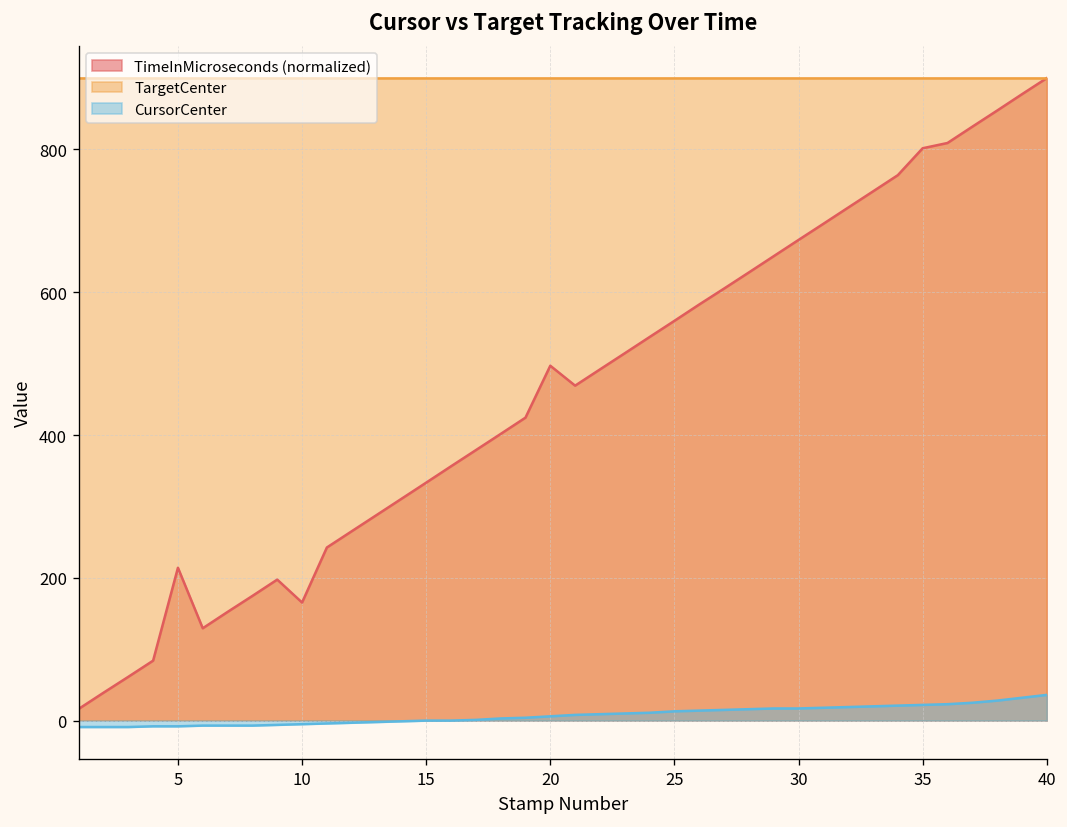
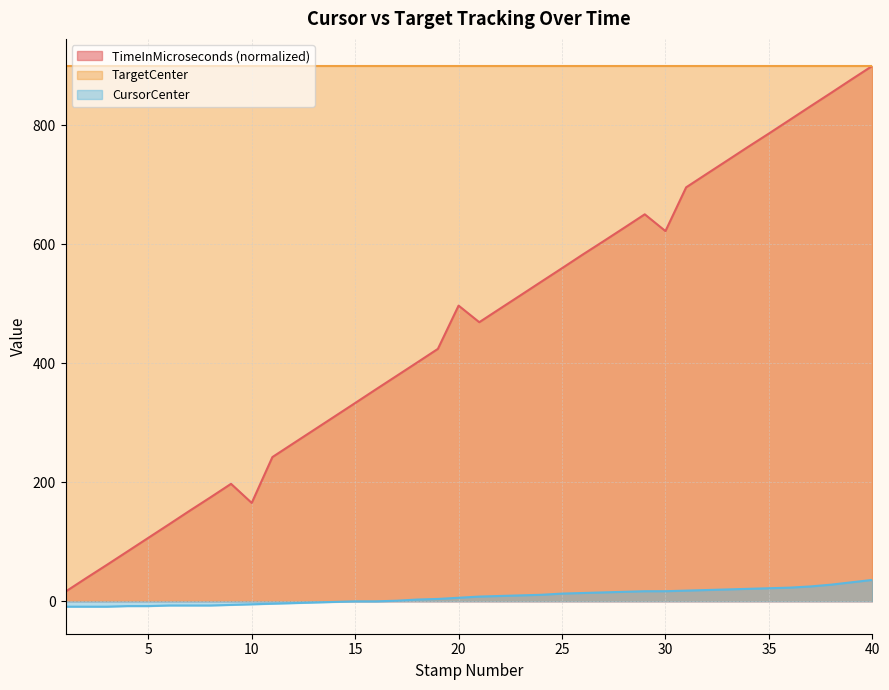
  {
    "TimeInMicroseconds (normalized)": {
-     "5": 210,
+     "5": 110,
      "10": 170,
      "15": 330,
      "20": 500,
      "25": 560,
-     "30": 670,
-     "35": 800
+     "30": 620,
+     "35": 790
    },
    "TargetCenter": {
      "15": 900,
      "20": 900,
      "25": 900,
      "30": 900,
      "35": 900
    }
  }
